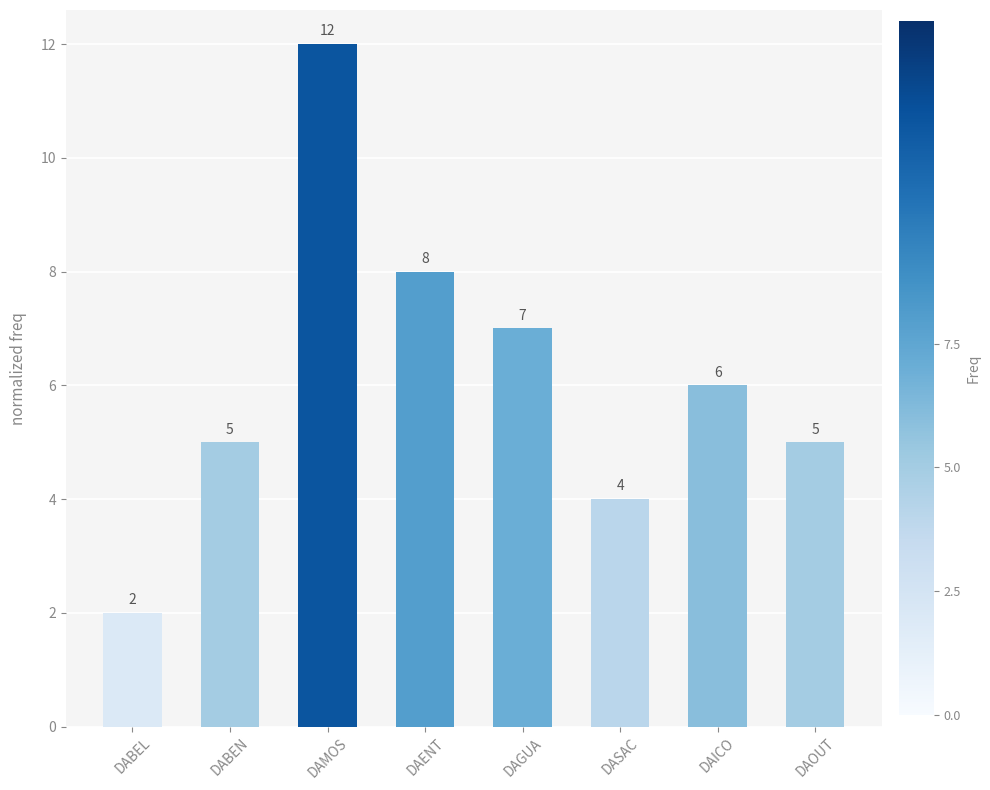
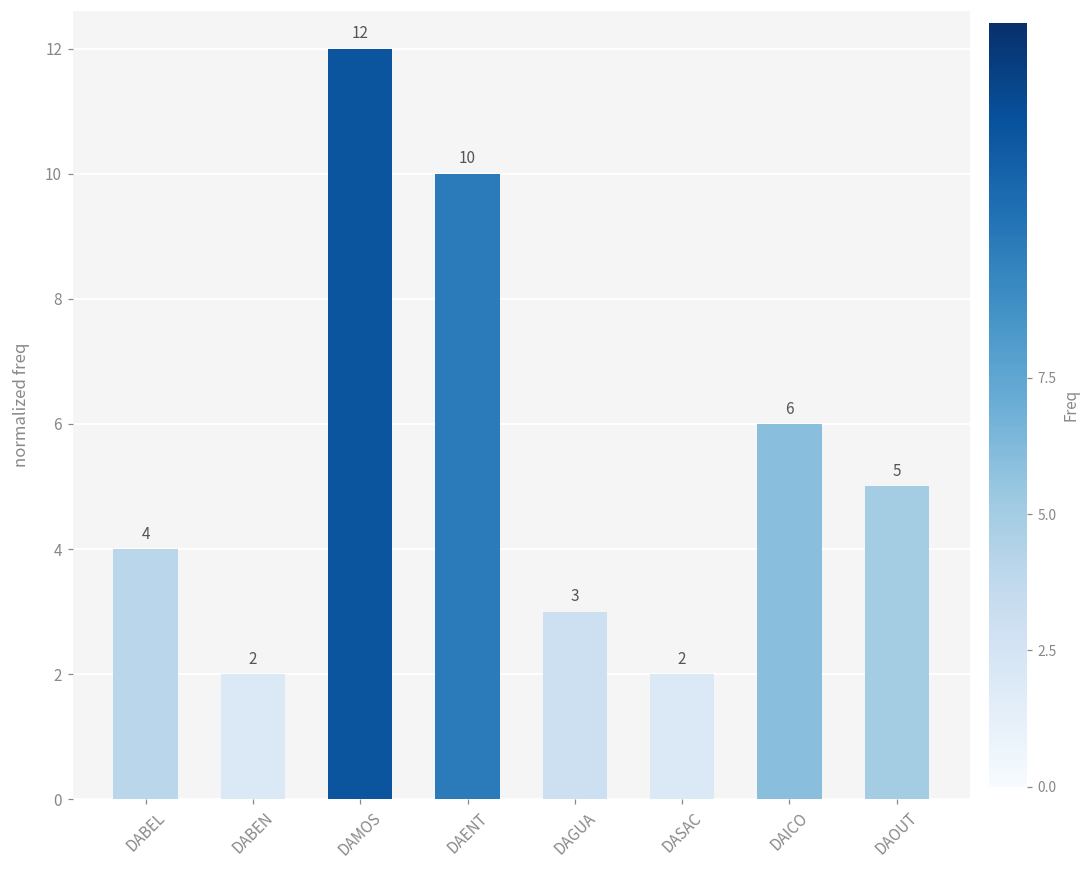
  {
-   "DABEL": 2,
-   "DABEN": 5,
+   "DABEL": 4,
+   "DABEN": 2,
    "DAMOS": 12,
-   "DAENT": 8,
-   "DAGUA": 7,
-   "DASAC": 4,
+   "DAENT": 10,
+   "DAGUA": 3,
+   "DASAC": 2,
    "DAICO": 6,
    "DAOUT": 5
  }
